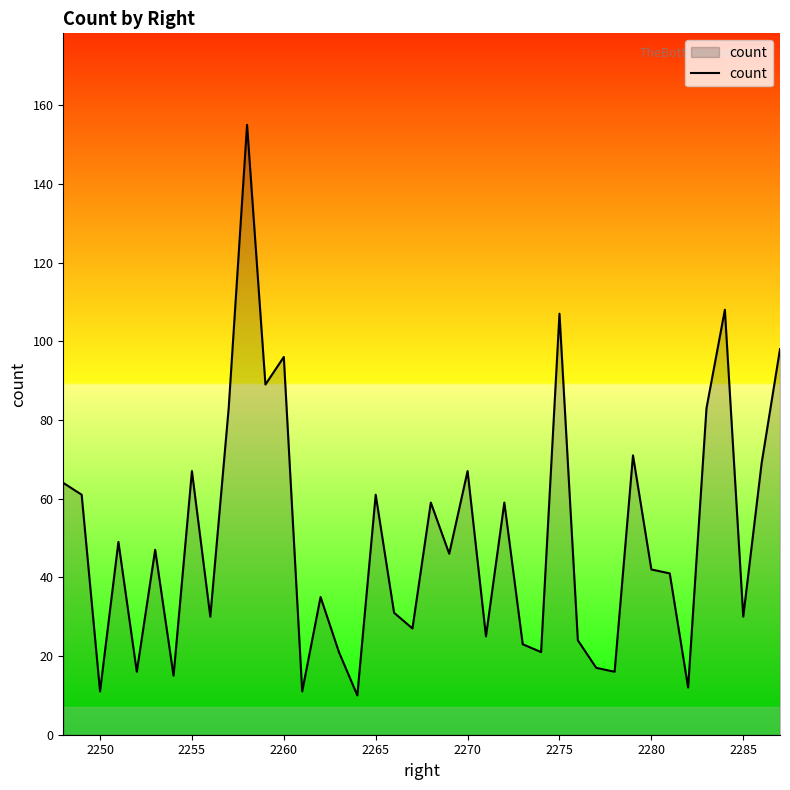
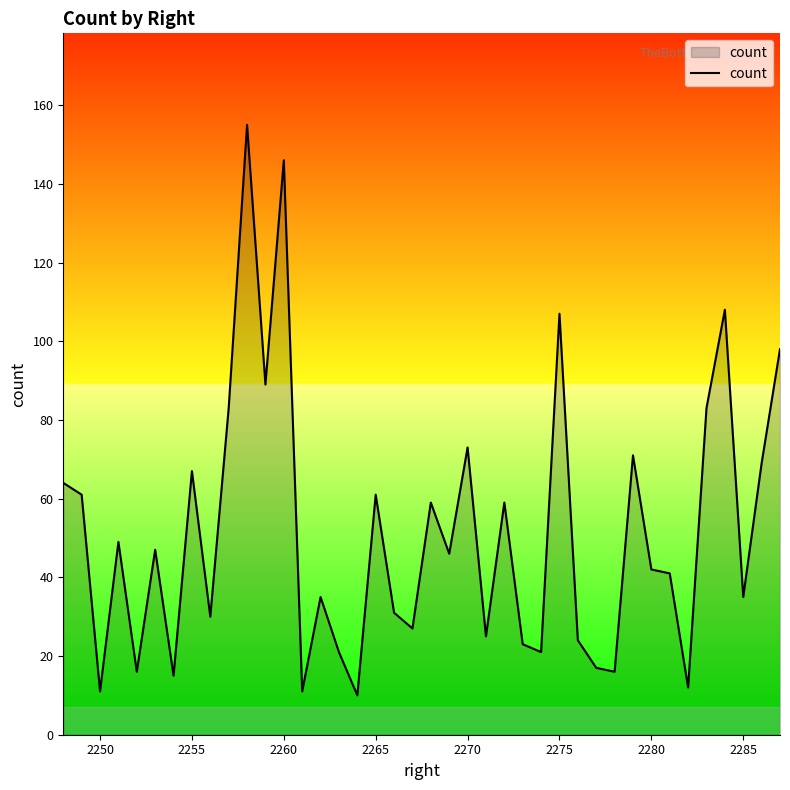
  {
    "2250": 11,
    "2255": 67,
-   "2260": 96,
+   "2260": 146,
    "2265": 61,
-   "2270": 67,
+   "2270": 73,
    "2275": 107,
    "2280": 42,
-   "2285": 30
+   "2285": 35
  }
